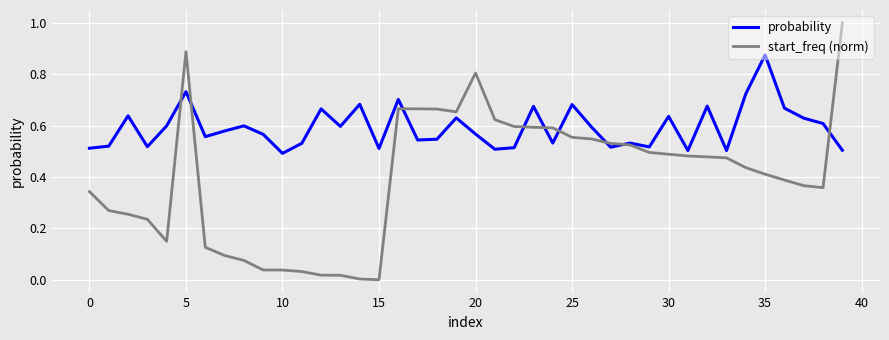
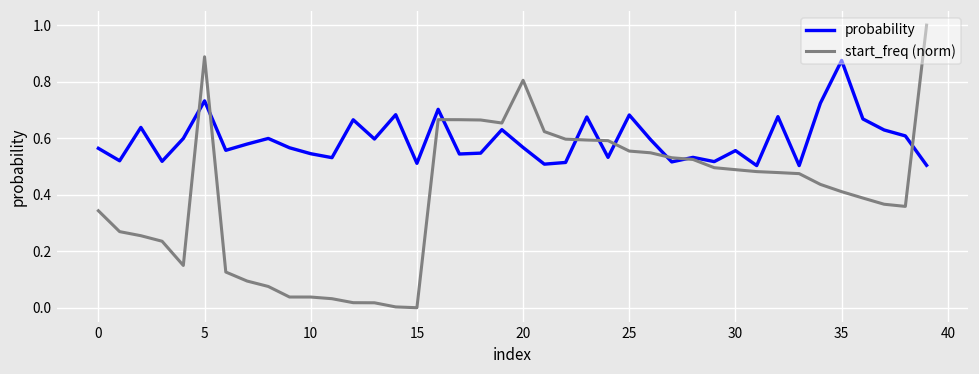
  {
    "probability": {
-     "0": 0.51,
+     "0": 0.56,
      "5": 0.73,
-     "10": 0.49,
+     "10": 0.55,
      "15": 0.51,
      "20": 0.57,
      "25": 0.68,
-     "30": 0.64
+     "30": 0.56
    },
    "start_freq (norm)": {
      "0": 0.34,
      "5": 0.89,
      "10": 0.04,
      "15": 0.00,
      "20": 0.80,
      "25": 0.55,
      "30": 0.49,
      "35": 0.41
    }
  }
